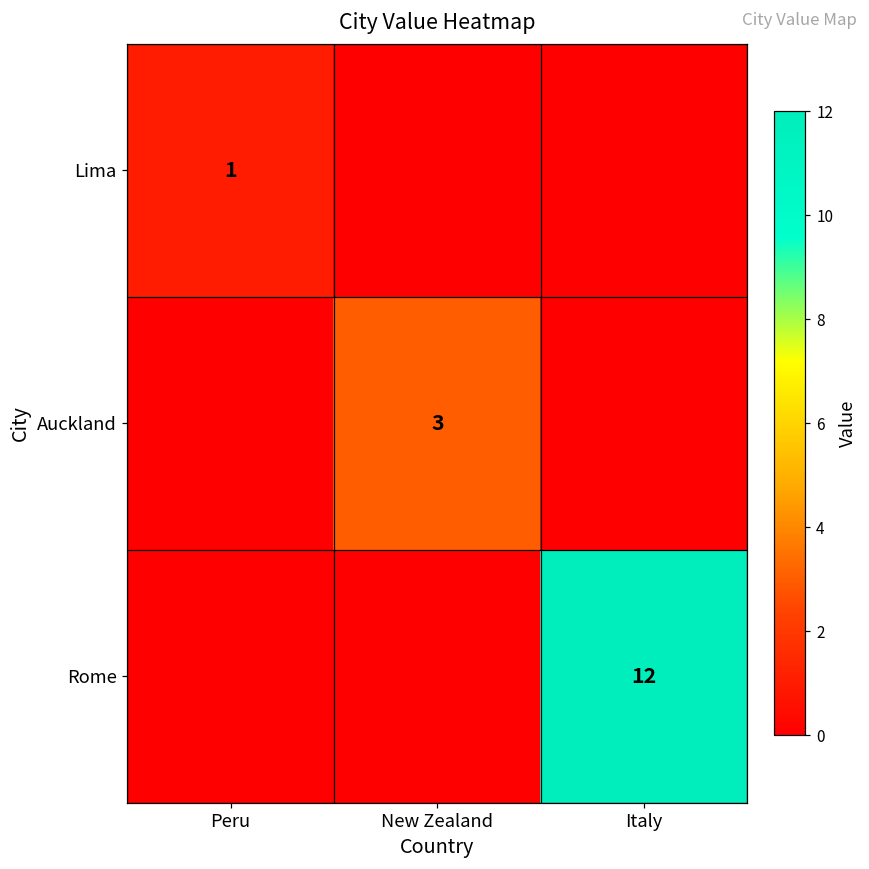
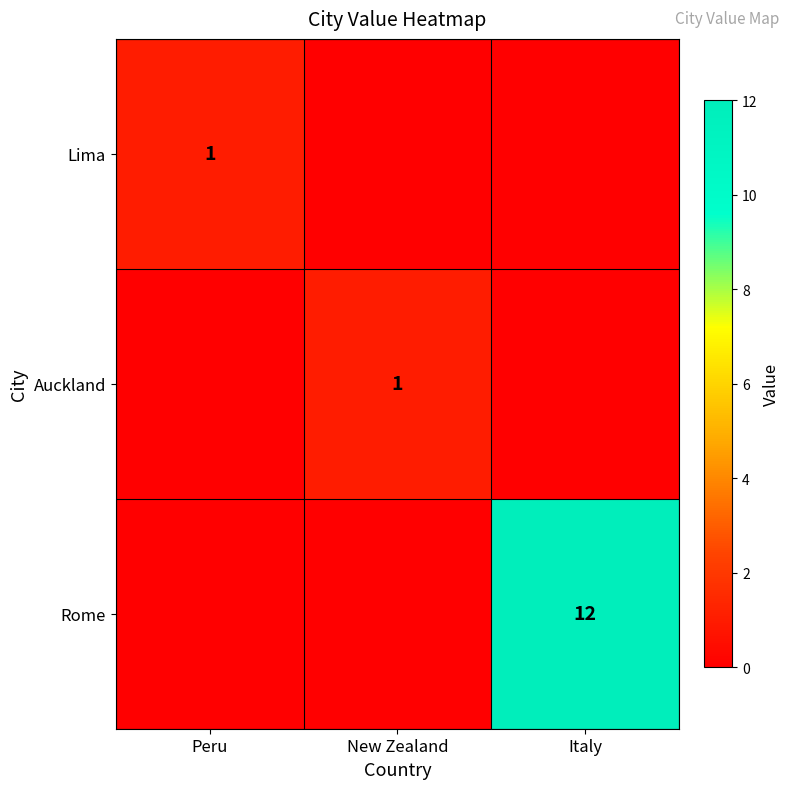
  {
    "Lima": {
      "Peru": 1
    },
    "Auckland": {
-     "New Zealand": 3
+     "New Zealand": 1
    },
    "Rome": {
      "Italy": 12
    }
  }
